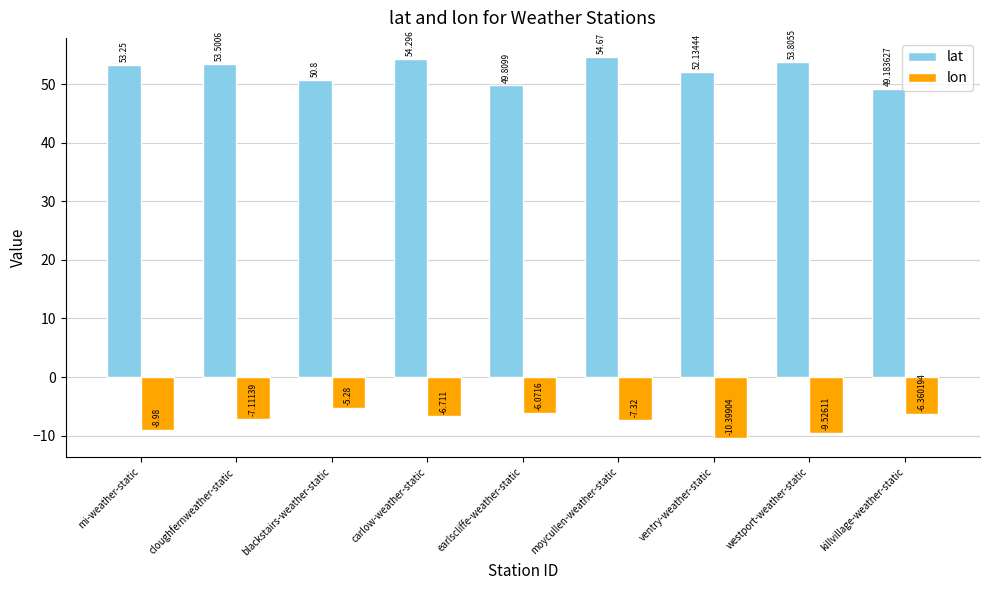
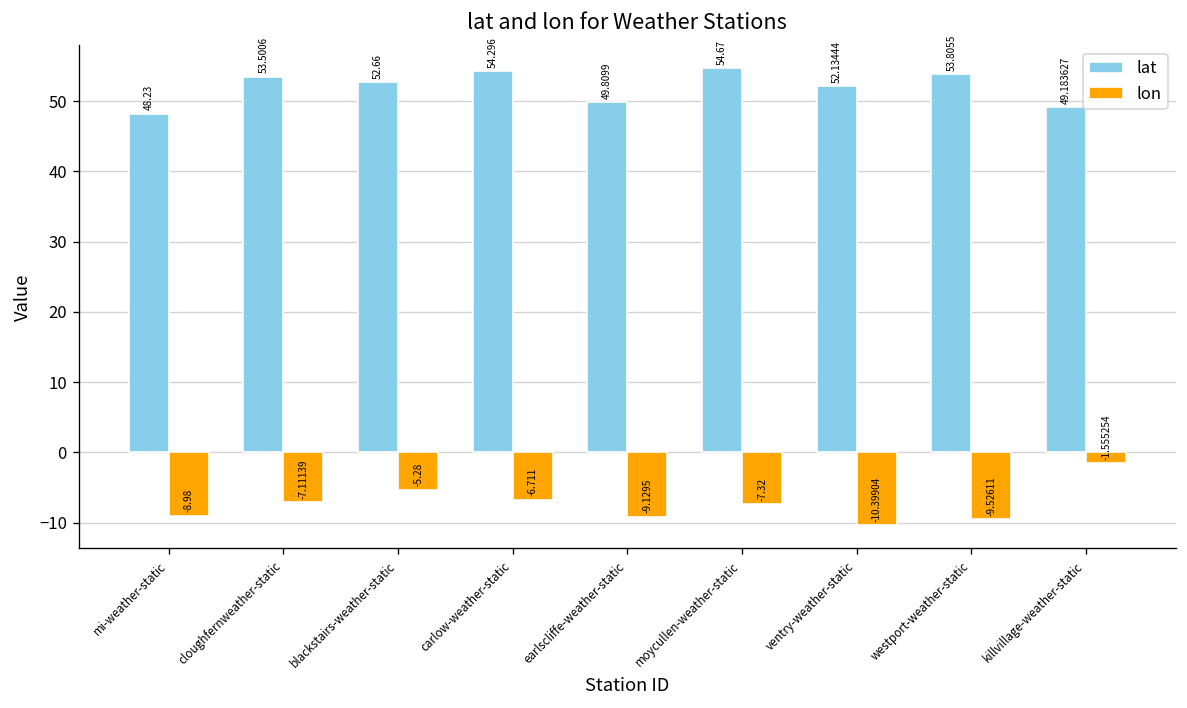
  {
    "lat": {
-     "mi-weather-static": 53.25,
+     "mi-weather-static": 48.23,
      "cloughfernweather-static": 53.5006,
-     "blackstairs-weather-static": 50.8,
+     "blackstairs-weather-static": 52.66,
      "carlow-weather-static": 54.296,
      "earlscliffe-weather-static": 49.8099,
      "moycullen-weather-static": 54.67,
      "ventry-weather-static": 52.13444,
      "westport-weather-static": 53.8055,
      "killvillage-weather-static": 49.183627
    },
    "lon": {
      "mi-weather-static": -8.98,
      "cloughfernweather-static": -7.11139,
      "blackstairs-weather-static": -5.28,
      "carlow-weather-static": -6.711,
-     "earlscliffe-weather-static": -6.0716,
+     "earlscliffe-weather-static": -9.1295,
      "moycullen-weather-static": -7.32,
      "ventry-weather-static": -10.39904,
      "westport-weather-static": -9.52611,
-     "killvillage-weather-static": -6.360194
+     "killvillage-weather-static": -1.555254
    }
  }
